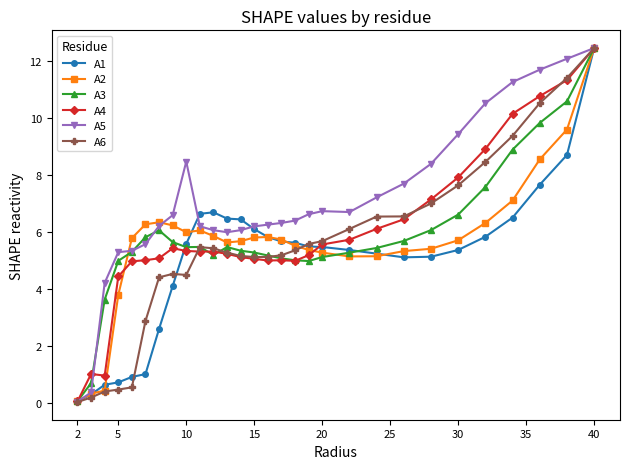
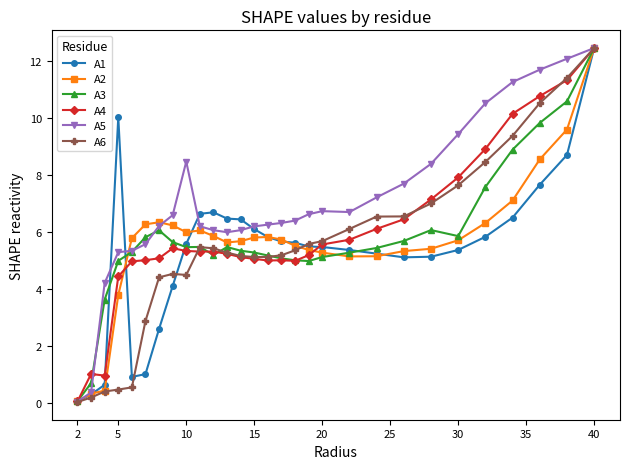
  {
    "A1": {
-     "5": 0.7,
+     "5": 10.0,
      "10": 5.6,
      "15": 6.1,
      "30": 5.4
    },
    "A2": {
      "5": 3.8,
      "10": 6.0,
      "15": 5.8,
      "20": 5.3,
      "30": 5.7
    },
    "A3": {
      "5": 5.0,
      "10": 5.5,
      "15": 5.3,
      "20": 5.1,
-     "30": 6.6
+     "30": 5.8
    },
    "A4": {
      "5": 4.4,
      "10": 5.3,
      "30": 7.9
    },
    "A5": {
      "5": 5.3,
      "10": 8.5,
      "15": 6.2,
      "20": 6.7,
      "30": 9.4
    },
    "A6": {
      "5": 0.5,
      "10": 4.5,
      "20": 5.7,
      "30": 7.6
    }
  }
